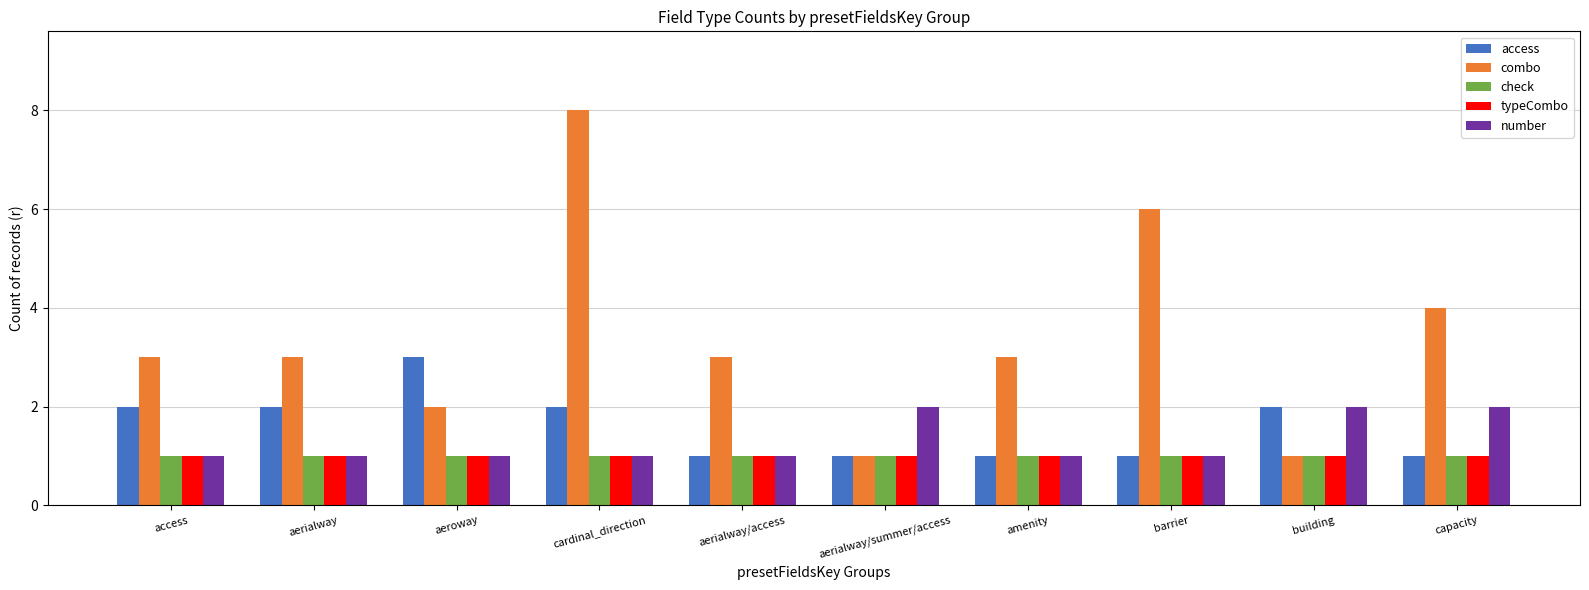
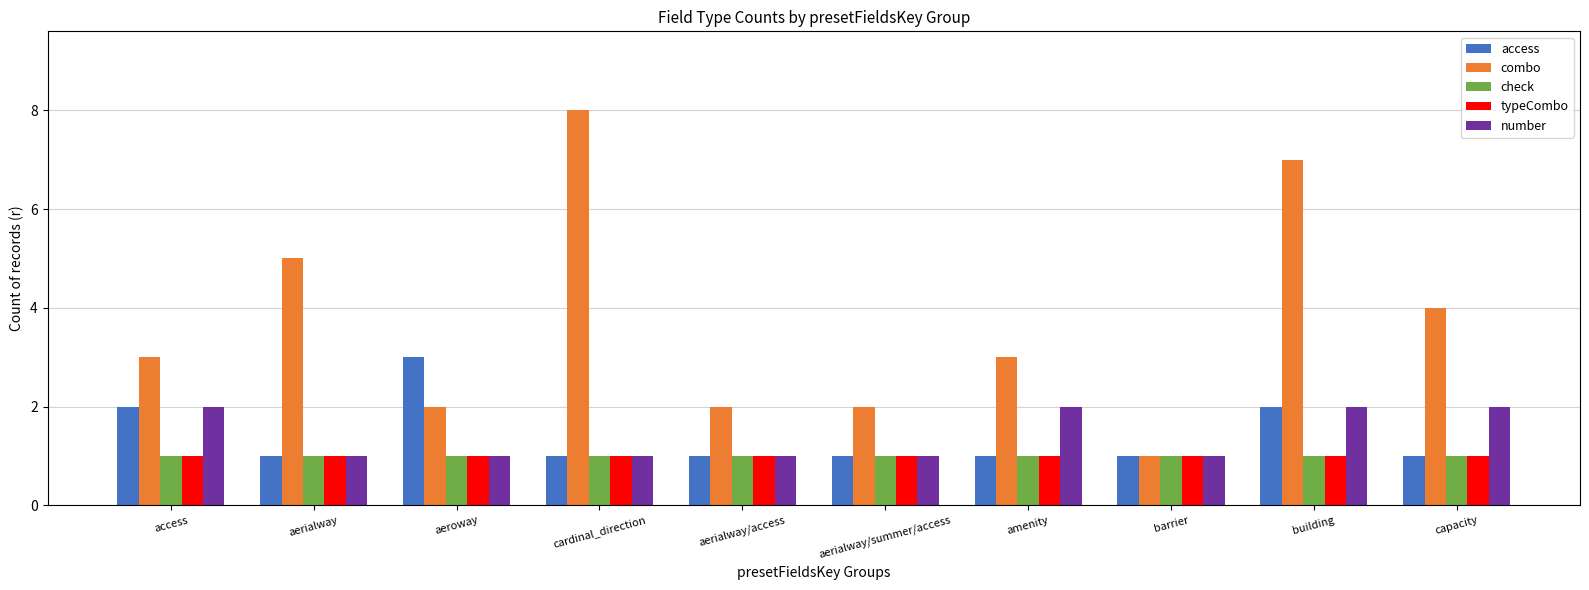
  {
    "access": {
      "access": 2,
-     "aerialway": 2,
+     "aerialway": 1,
      "aeroway": 3,
-     "cardinal_direction": 2,
+     "cardinal_direction": 1,
      "aerialway/access": 1,
      "aerialway/summer/access": 1,
      "amenity": 1,
      "barrier": 1,
      "building": 2,
      "capacity": 1
    },
    "combo": {
      "access": 3,
-     "aerialway": 3,
+     "aerialway": 5,
      "aeroway": 2,
      "cardinal_direction": 8,
-     "aerialway/access": 3,
-     "aerialway/summer/access": 1,
+     "aerialway/access": 2,
+     "aerialway/summer/access": 2,
      "amenity": 3,
-     "barrier": 6,
-     "building": 1,
+     "barrier": 1,
+     "building": 7,
      "capacity": 4
    },
    "check": {
      "access": 1,
      "aerialway": 1,
      "aeroway": 1,
      "cardinal_direction": 1,
      "aerialway/access": 1,
      "aerialway/summer/access": 1,
      "amenity": 1,
      "barrier": 1,
      "building": 1,
      "capacity": 1
    },
    "typeCombo": {
      "access": 1,
      "aerialway": 1,
      "aeroway": 1,
      "cardinal_direction": 1,
      "aerialway/access": 1,
      "aerialway/summer/access": 1,
      "amenity": 1,
      "barrier": 1,
      "building": 1,
      "capacity": 1
    },
    "number": {
-     "access": 1,
+     "access": 2,
      "aerialway": 1,
      "aeroway": 1,
      "cardinal_direction": 1,
      "aerialway/access": 1,
-     "aerialway/summer/access": 2,
-     "amenity": 1,
+     "aerialway/summer/access": 1,
+     "amenity": 2,
      "barrier": 1,
      "building": 2,
      "capacity": 2
    }
  }
